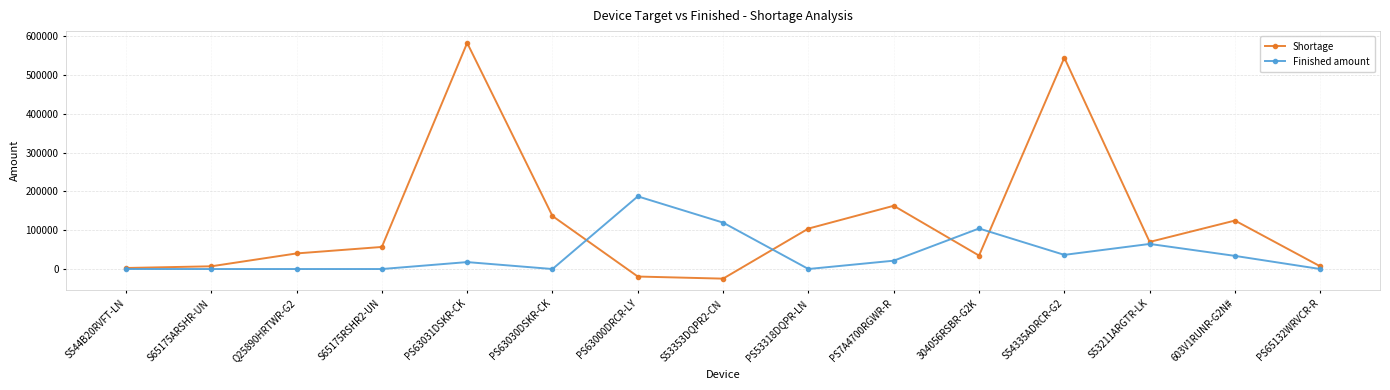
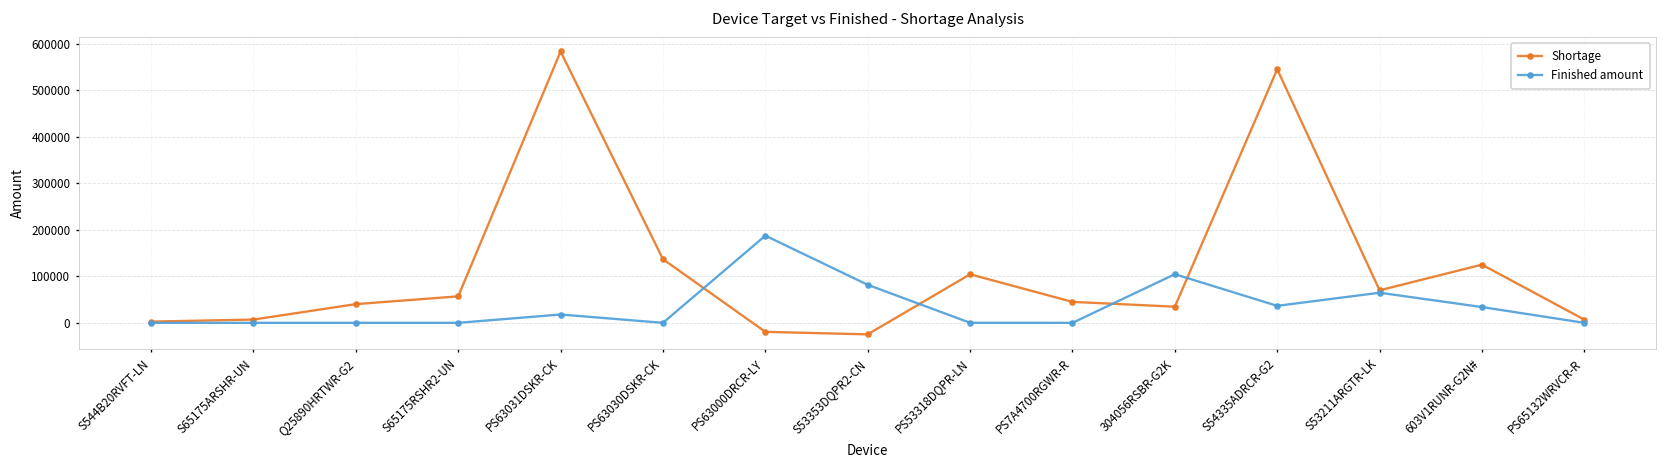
  {
    "Shortage": {
      "S65175ARSHR-UN": 10000,
      "Q25890HRTWR-G2": 40000,
      "S65175RSHR2-UN": 60000,
      "PS63031DSKR-CK": 580000,
      "PS63030DSKR-CK": 140000,
      "PS63000DRCR-LY": -20000,
      "S53353DQPR2-CN": -20000,
      "PS53318DQPR-LN": 100000,
-     "PS7A4700RGWR-R": 160000,
+     "PS7A4700RGWR-R": 50000,
      "304056RSBR-G2K": 30000,
      "S54335ADRCR-G2": 540000,
      "603V1RUNR-G2N#": 120000,
      "PS65132WRVCR-R": 10000
    },
    "Finished amount": {
      "S65175ARSHR-UN": 0,
      "Q25890HRTWR-G2": 0,
      "S65175RSHR2-UN": 0,
      "PS63031DSKR-CK": 20000,
      "PS63030DSKR-CK": 0,
      "PS63000DRCR-LY": 190000,
-     "S53353DQPR2-CN": 120000,
+     "S53353DQPR2-CN": 80000,
      "PS53318DQPR-LN": 0,
-     "PS7A4700RGWR-R": 20000,
+     "PS7A4700RGWR-R": 0,
      "304056RSBR-G2K": 100000,
      "S54335ADRCR-G2": 40000,
      "603V1RUNR-G2N#": 30000,
      "PS65132WRVCR-R": 0
    }
  }
